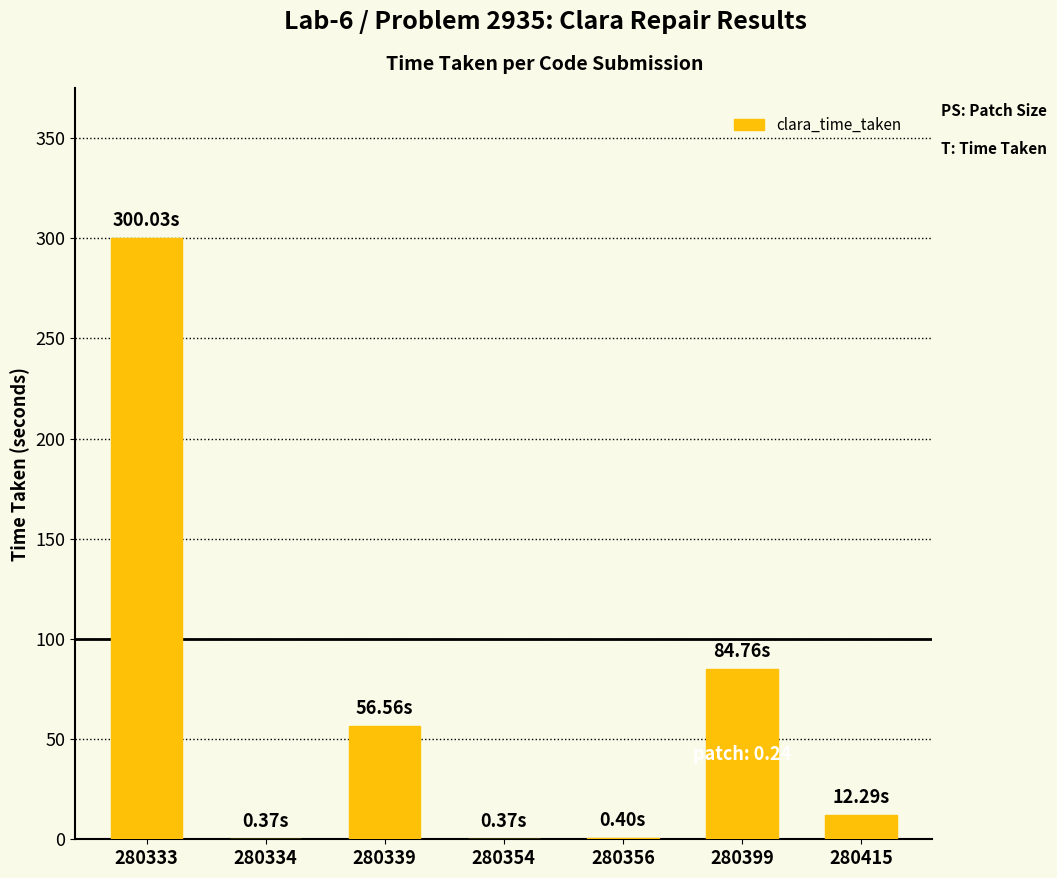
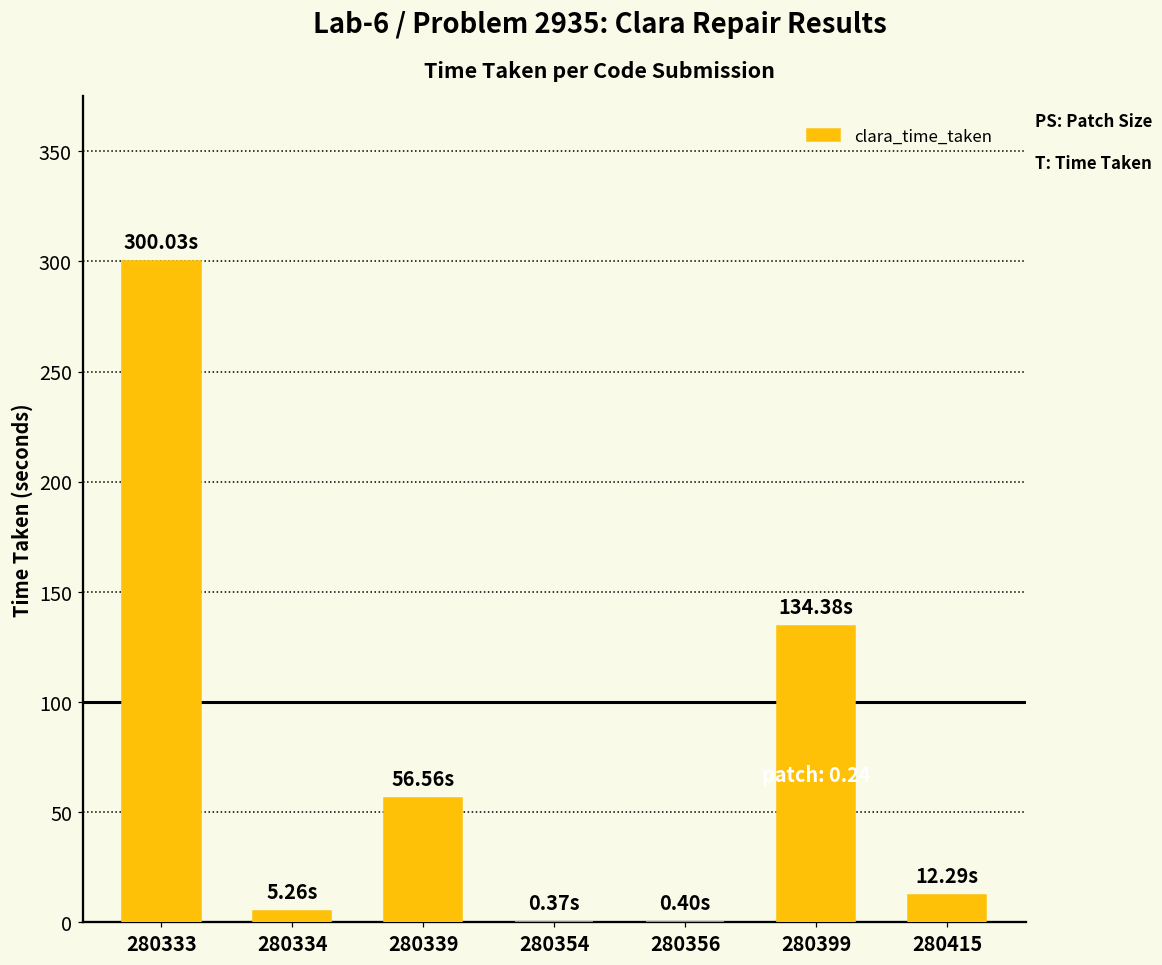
  {
    "280333": "300.03s",
-   "280334": "0.37s",
+   "280334": "5.26s",
    "280339": "56.56s",
    "280354": "0.37s",
    "280356": "0.40s",
-   "280399": "84.76s",
+   "280399": "134.38s",
    "280415": "12.29s"
  }
